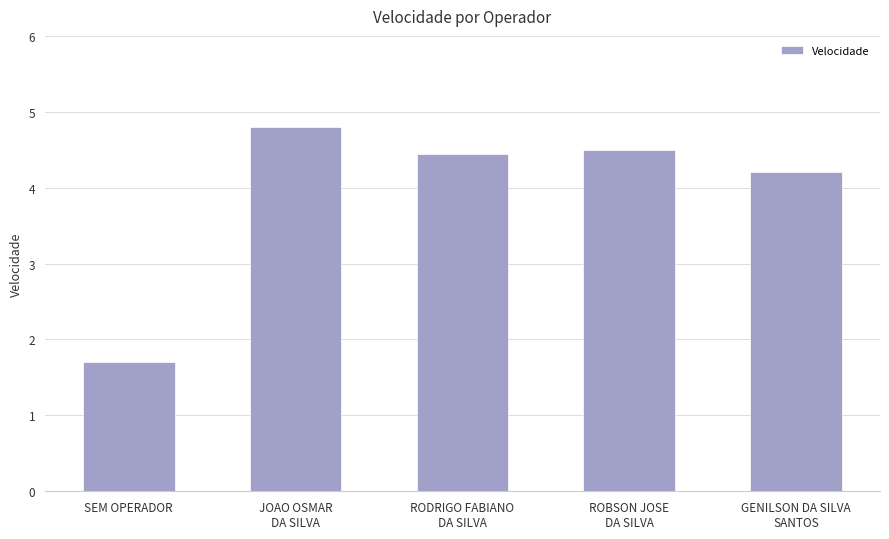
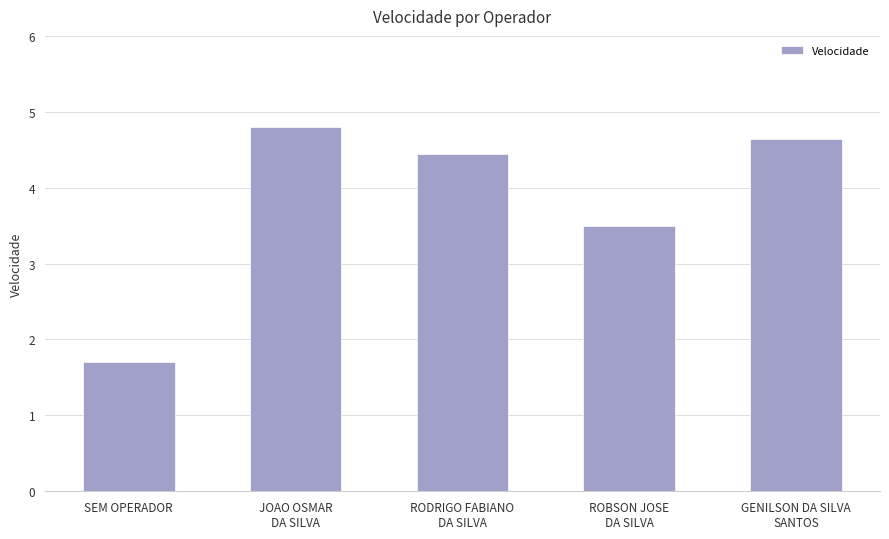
  {
    "SEM OPERADOR": 1.7,
    "JOAO OSMAR DA SILVA": 4.8,
    "RODRIGO FABIANO DA SILVA": 4.4,
-   "ROBSON JOSE DA SILVA": 4.5,
-   "GENILSON DA SILVA SANTOS": 4.2
+   "ROBSON JOSE DA SILVA": 3.5,
+   "GENILSON DA SILVA SANTOS": 4.6
  }
